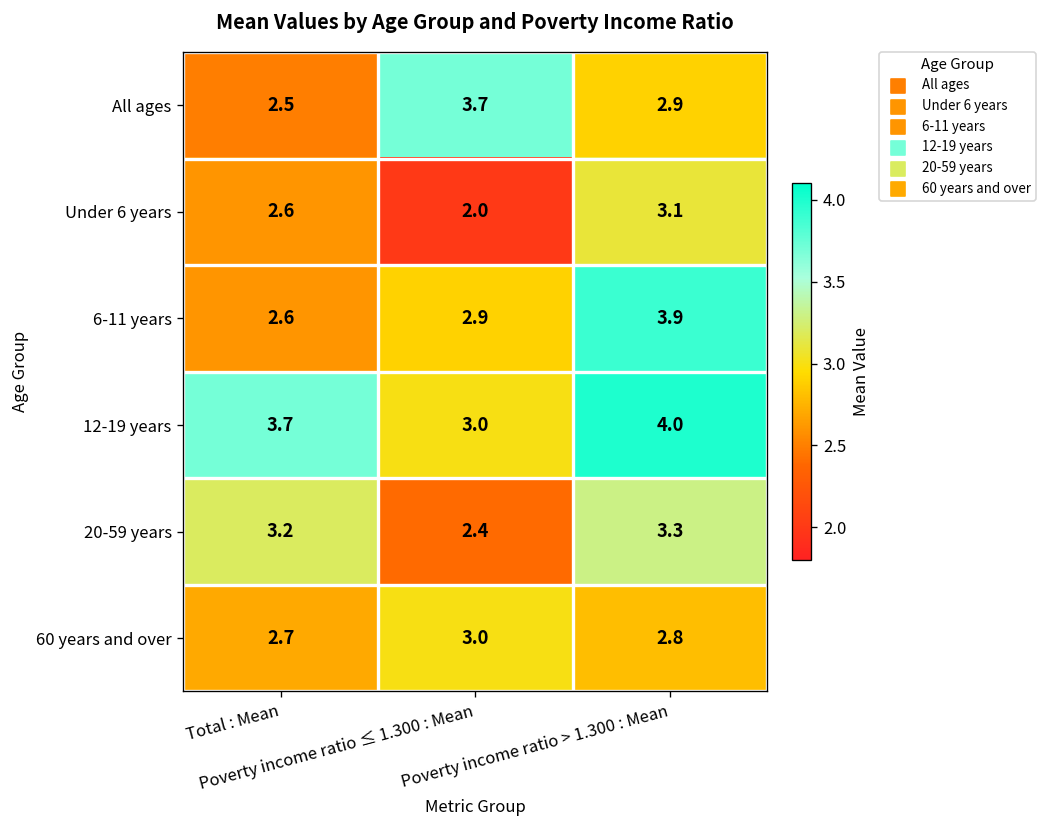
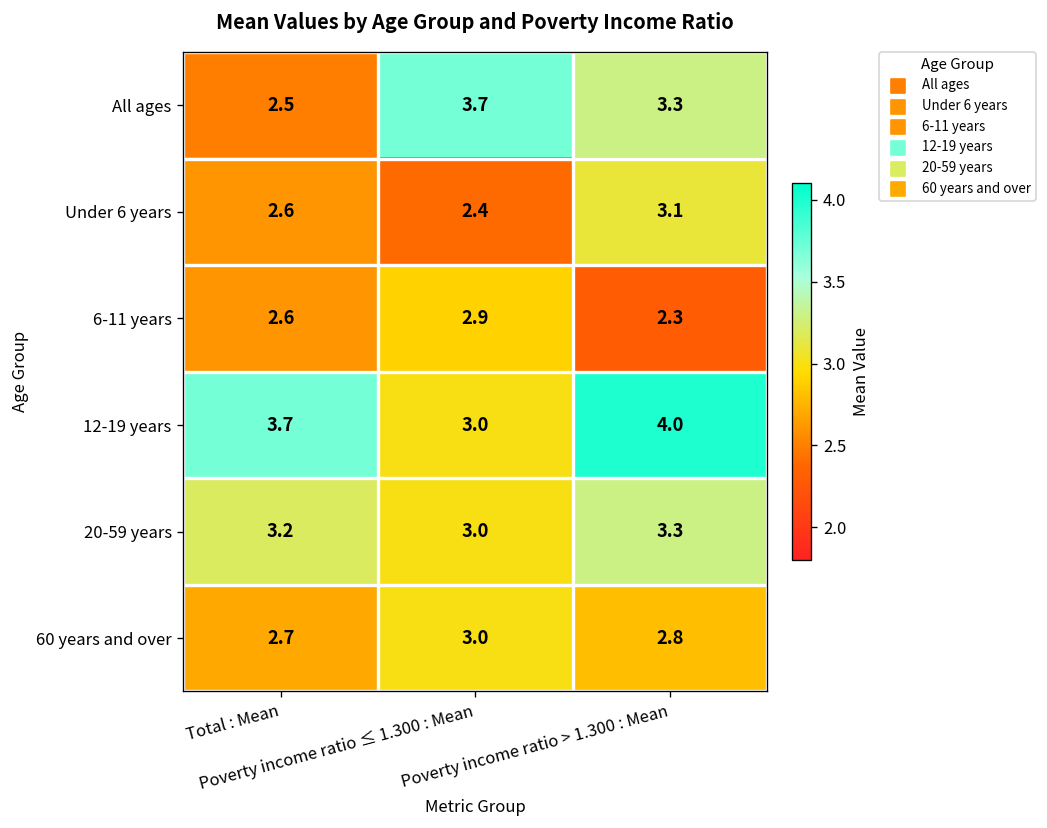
  {
    "All ages": {
      "Total : Mean": 2.5,
      "Poverty income ratio ≤ 1.300 : Mean": 3.7,
-     "Poverty income ratio > 1.300 : Mean": 2.9
+     "Poverty income ratio > 1.300 : Mean": 3.3
    },
    "Under 6 years": {
      "Total : Mean": 2.6,
-     "Poverty income ratio ≤ 1.300 : Mean": 2.0,
+     "Poverty income ratio ≤ 1.300 : Mean": 2.4,
      "Poverty income ratio > 1.300 : Mean": 3.1
    },
    "6-11 years": {
      "Total : Mean": 2.6,
      "Poverty income ratio ≤ 1.300 : Mean": 2.9,
-     "Poverty income ratio > 1.300 : Mean": 3.9
+     "Poverty income ratio > 1.300 : Mean": 2.3
    },
    "12-19 years": {
      "Total : Mean": 3.7,
      "Poverty income ratio ≤ 1.300 : Mean": 3.0,
      "Poverty income ratio > 1.300 : Mean": 4.0
    },
    "20-59 years": {
      "Total : Mean": 3.2,
-     "Poverty income ratio ≤ 1.300 : Mean": 2.4,
+     "Poverty income ratio ≤ 1.300 : Mean": 3.0,
      "Poverty income ratio > 1.300 : Mean": 3.3
    },
    "60 years and over": {
      "Total : Mean": 2.7,
      "Poverty income ratio ≤ 1.300 : Mean": 3.0,
      "Poverty income ratio > 1.300 : Mean": 2.8
    }
  }
